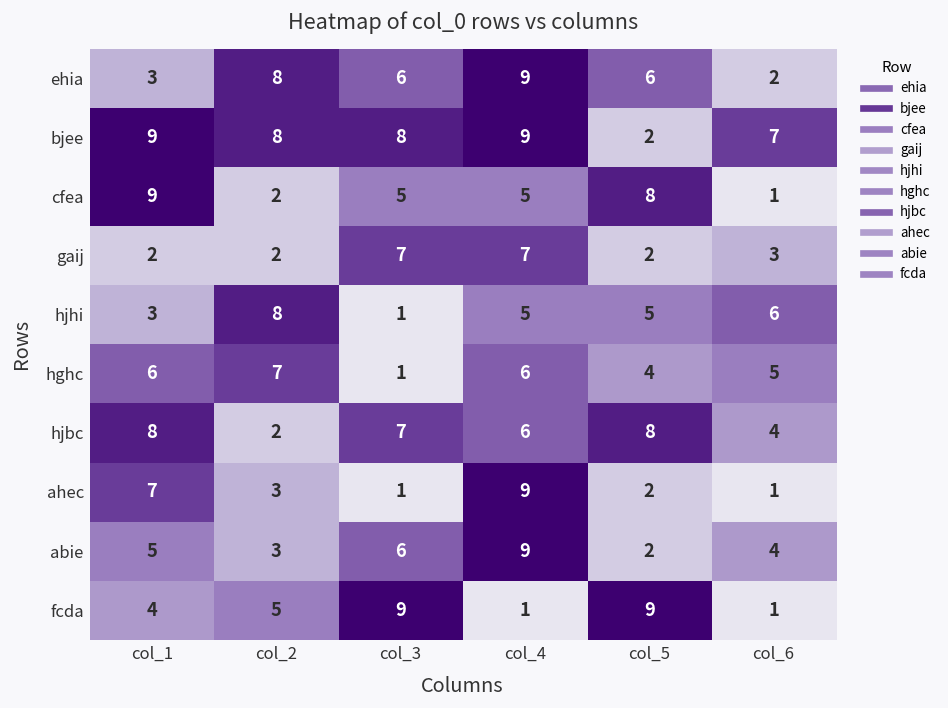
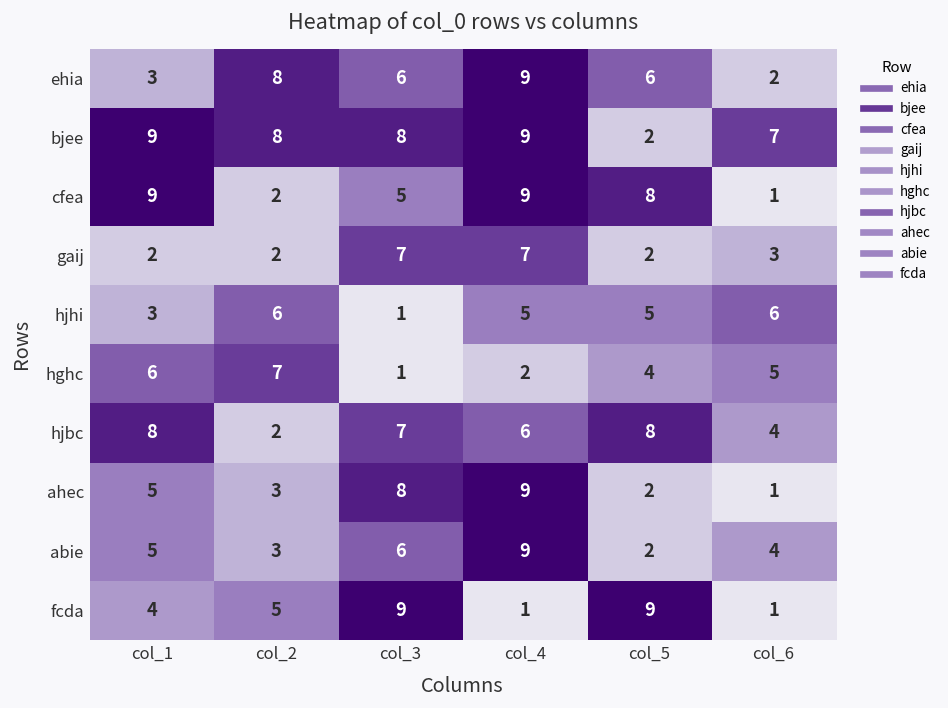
  {
    "ehia": {
      "col_1": 3,
      "col_2": 8,
      "col_3": 6,
      "col_4": 9,
      "col_5": 6,
      "col_6": 2
    },
    "bjee": {
      "col_1": 9,
      "col_2": 8,
      "col_3": 8,
      "col_4": 9,
      "col_5": 2,
      "col_6": 7
    },
    "cfea": {
      "col_1": 9,
      "col_2": 2,
      "col_3": 5,
-     "col_4": 5,
+     "col_4": 9,
      "col_5": 8,
      "col_6": 1
    },
    "gaij": {
      "col_1": 2,
      "col_2": 2,
      "col_3": 7,
      "col_4": 7,
      "col_5": 2,
      "col_6": 3
    },
    "hjhi": {
      "col_1": 3,
-     "col_2": 8,
+     "col_2": 6,
      "col_3": 1,
      "col_4": 5,
      "col_5": 5,
      "col_6": 6
    },
    "hghc": {
      "col_1": 6,
      "col_2": 7,
      "col_3": 1,
-     "col_4": 6,
+     "col_4": 2,
      "col_5": 4,
      "col_6": 5
    },
    "hjbc": {
      "col_1": 8,
      "col_2": 2,
      "col_3": 7,
      "col_4": 6,
      "col_5": 8,
      "col_6": 4
    },
    "ahec": {
-     "col_1": 7,
+     "col_1": 5,
      "col_2": 3,
-     "col_3": 1,
+     "col_3": 8,
      "col_4": 9,
      "col_5": 2,
      "col_6": 1
    },
    "abie": {
      "col_1": 5,
      "col_2": 3,
      "col_3": 6,
      "col_4": 9,
      "col_5": 2,
      "col_6": 4
    },
    "fcda": {
      "col_1": 4,
      "col_2": 5,
      "col_3": 9,
      "col_4": 1,
      "col_5": 9,
      "col_6": 1
    }
  }
